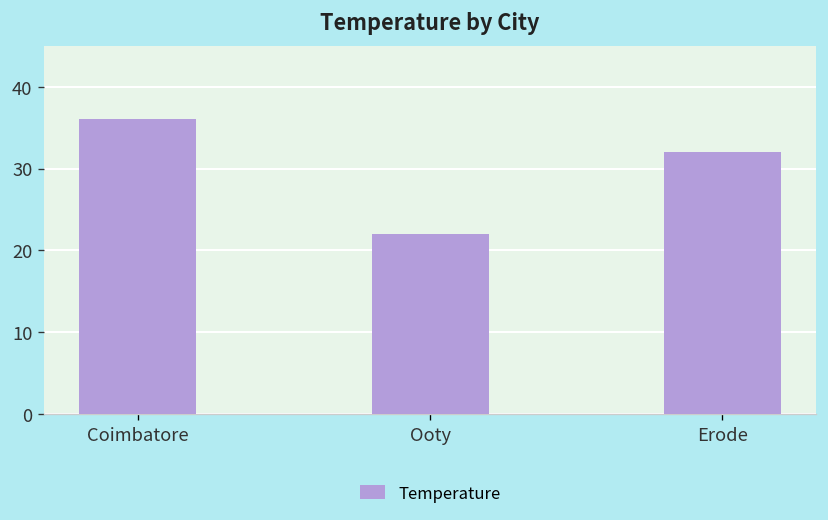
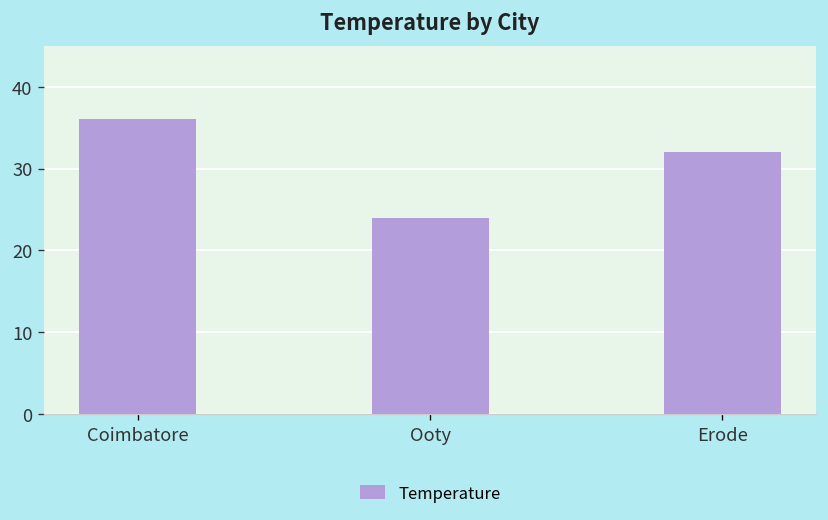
  {
    "Coimbatore": 36,
-   "Ooty": 22,
+   "Ooty": 24,
    "Erode": 32
  }
